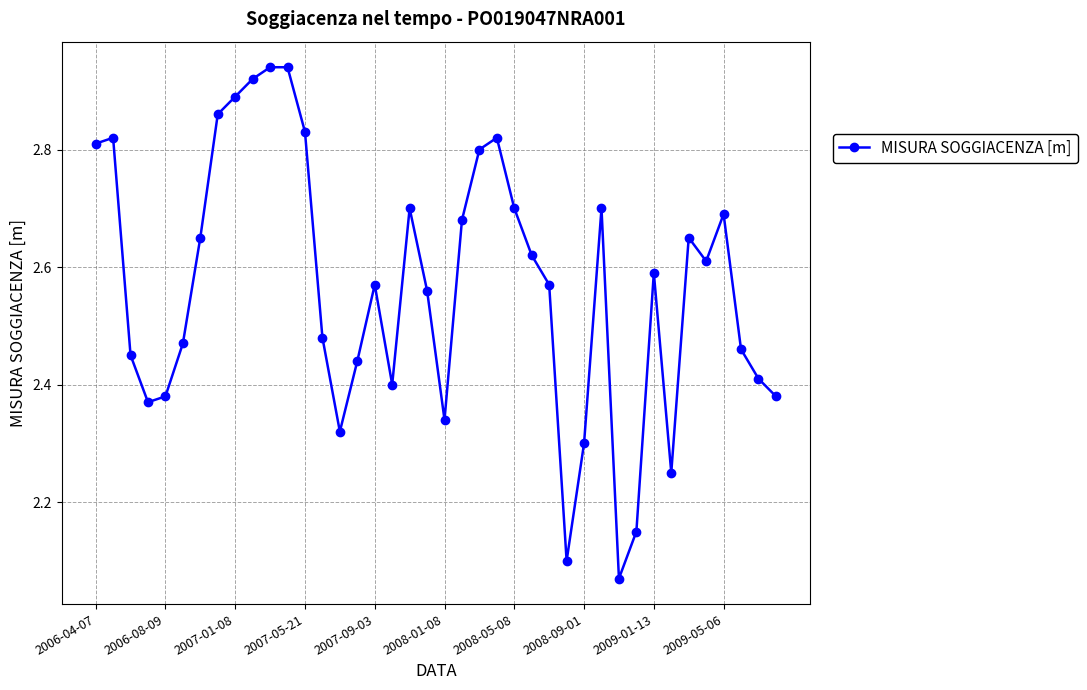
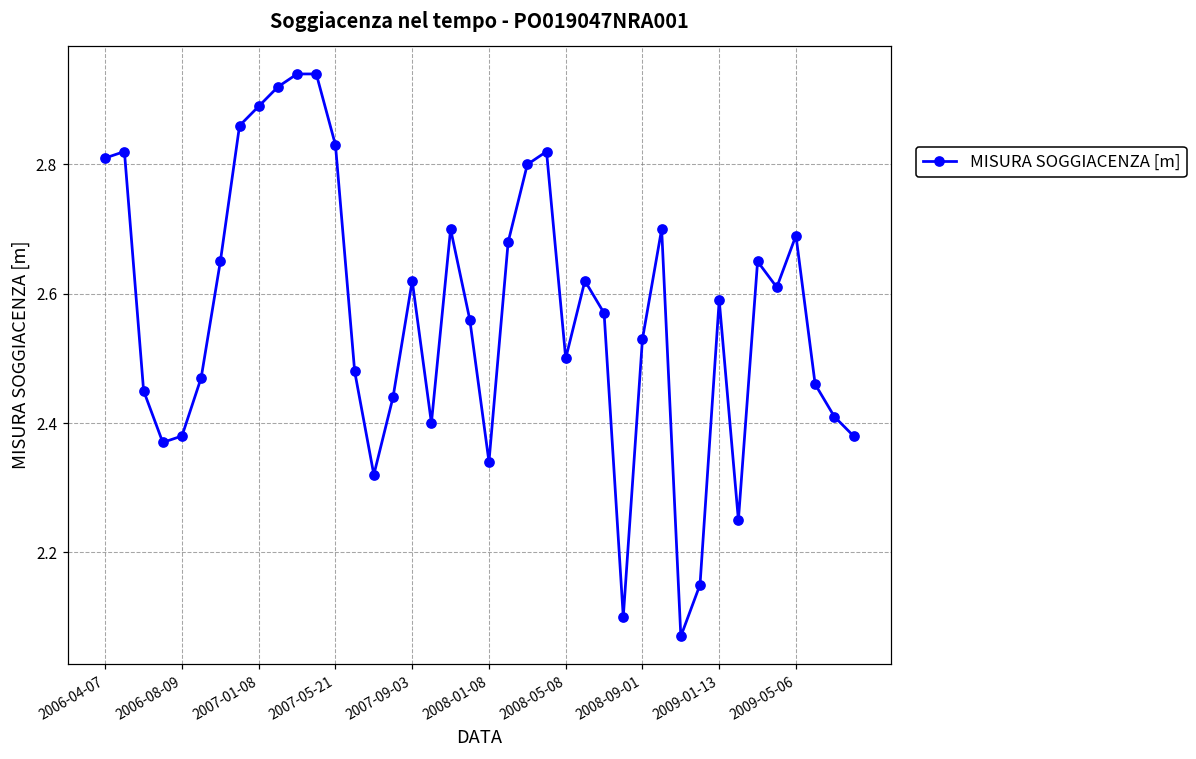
  {
    "2006-04-07": 2.81,
    "2006-08-09": 2.38,
    "2007-01-08": 2.89,
    "2007-05-21": 2.83,
-   "2007-09-03": 2.57,
+   "2007-09-03": 2.62,
    "2008-01-08": 2.34,
-   "2008-05-08": 2.7,
-   "2008-09-01": 2.30,
+   "2008-05-08": 2.5,
+   "2008-09-01": 2.53,
    "2009-01-13": 2.59,
    "2009-05-06": 2.69
  }
